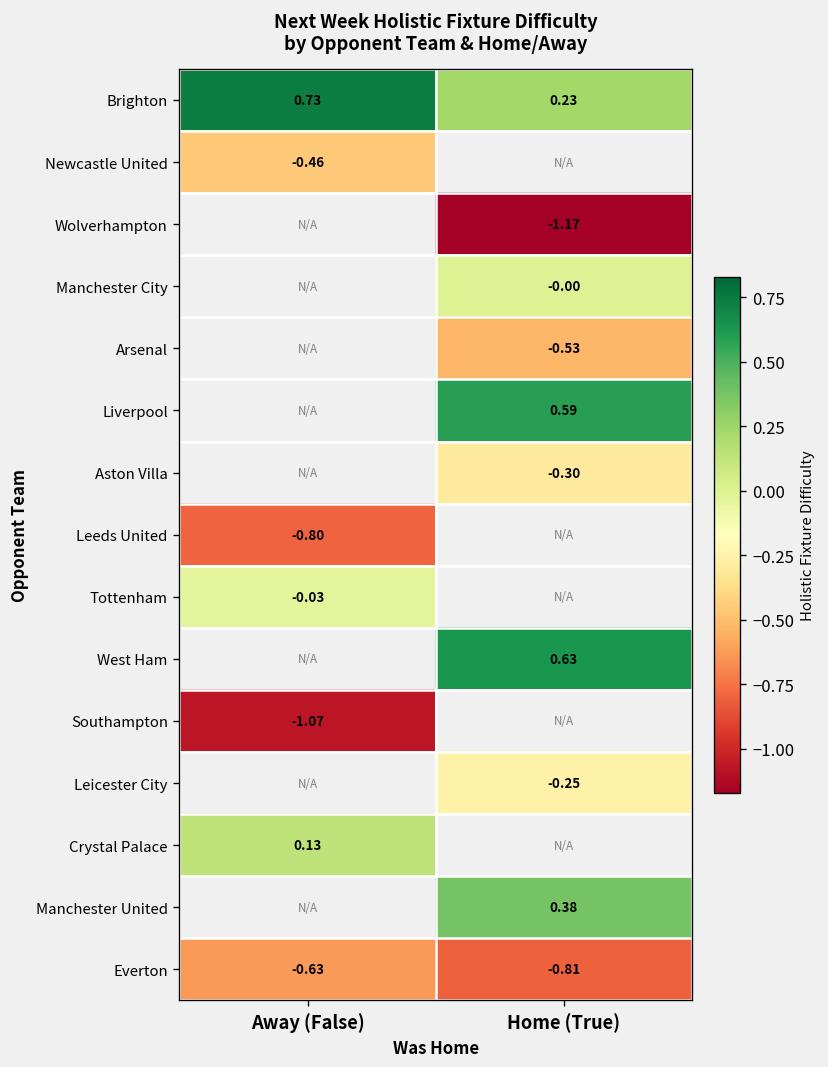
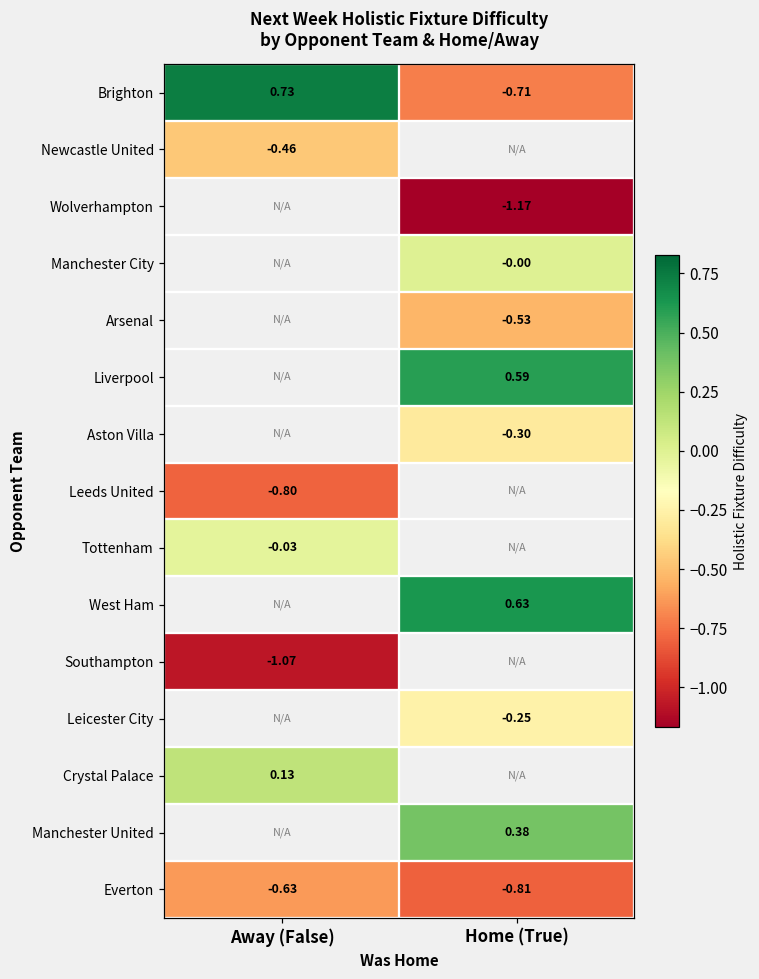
  {
    "Brighton": {
      "Away (False)": 0.73,
-     "Home (True)": 0.23
+     "Home (True)": -0.71
    },
    "Newcastle United": {
      "Away (False)": -0.46
    },
    "Wolverhampton": {
      "Home (True)": -1.17
    },
    "Manchester City": {
      "Home (True)": -0.00
    },
    "Arsenal": {
      "Home (True)": -0.53
    },
    "Liverpool": {
      "Home (True)": 0.59
    },
    "Aston Villa": {
      "Home (True)": -0.30
    },
    "Leeds United": {
      "Away (False)": -0.80
    },
    "Tottenham": {
      "Away (False)": -0.03
    },
    "West Ham": {
      "Home (True)": 0.63
    },
    "Southampton": {
      "Away (False)": -1.07
    },
    "Leicester City": {
      "Home (True)": -0.25
    },
    "Crystal Palace": {
      "Away (False)": 0.13
    },
    "Manchester United": {
      "Home (True)": 0.38
    },
    "Everton": {
      "Away (False)": -0.63,
      "Home (True)": -0.81
    }
  }
